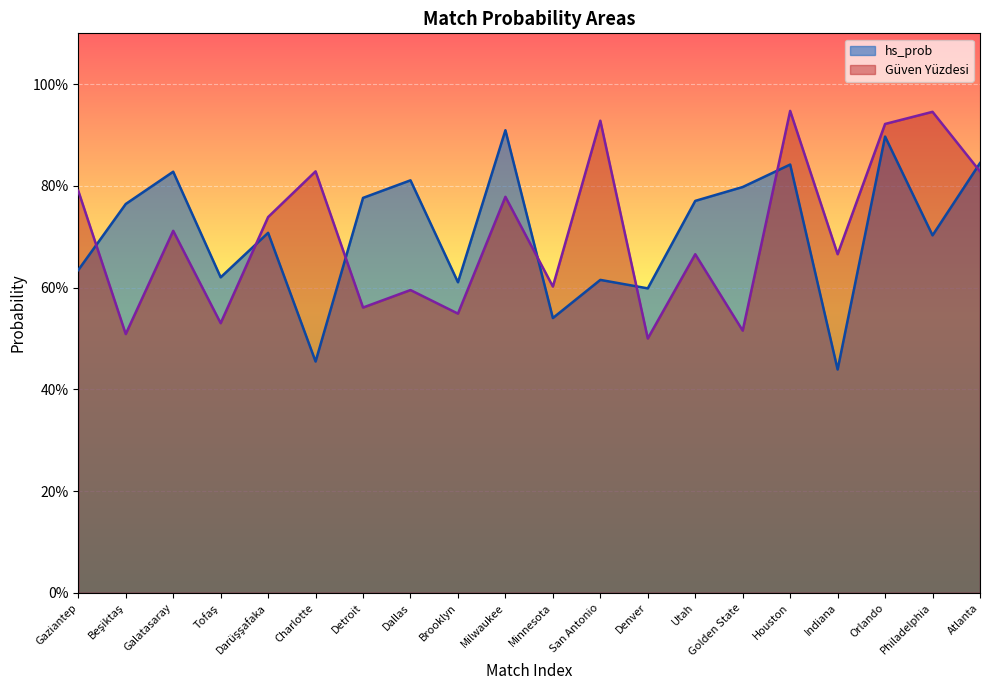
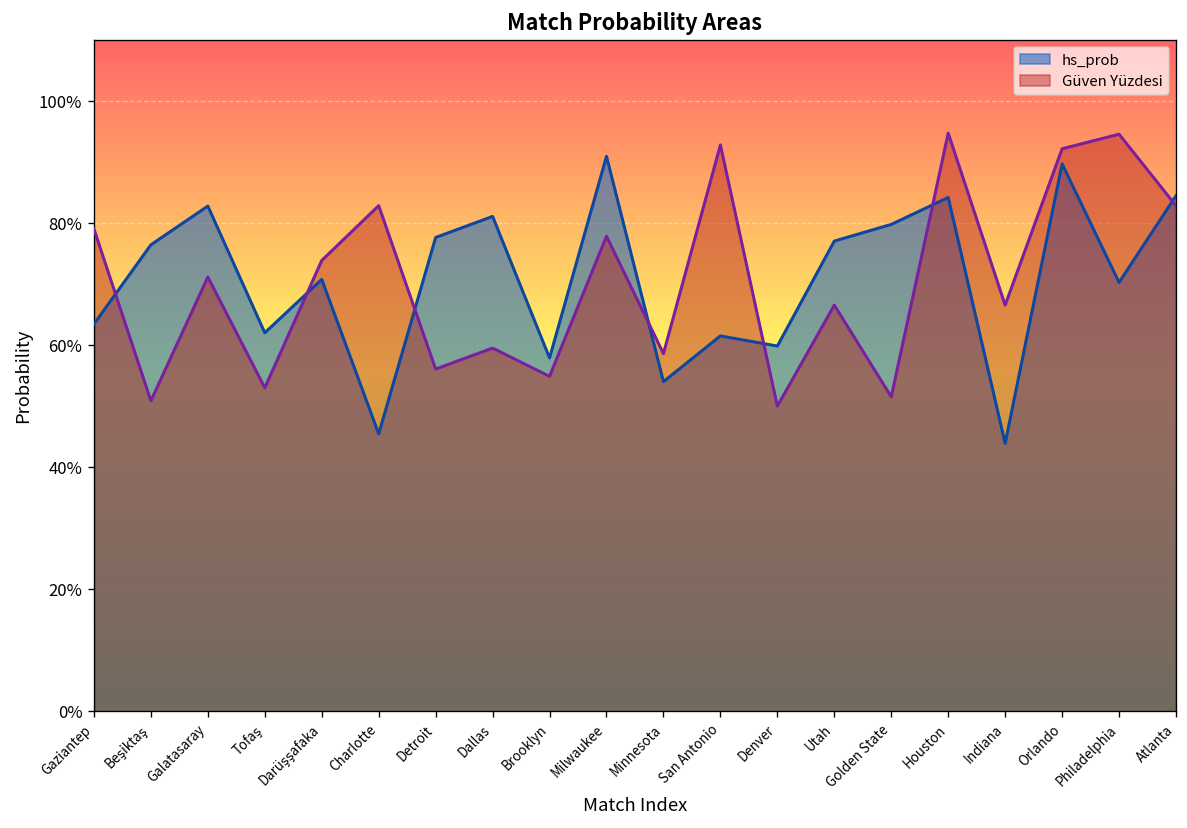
  {
    "hs_prob": {
      "Gaziantep": "63%",
      "Beşiktaş": "76%",
      "Galatasaray": "83%",
      "Tofaş": "62%",
      "Darüşşafaka": "71%",
      "Charlotte": "45%",
      "Detroit": "78%",
      "Dallas": "81%",
-     "Brooklyn": "61%",
+     "Brooklyn": "58%",
      "Milwaukee": "91%",
      "Minnesota": "54%",
      "San Antonio": "62%",
      "Denver": "60%",
      "Utah": "77%",
      "Golden State": "80%",
      "Houston": "84%",
      "Indiana": "44%",
      "Orlando": "90%",
      "Philadelphia": "70%",
      "Atlanta": "84%"
    },
    "Güven Yüzdesi": {
      "Gaziantep": "79%",
      "Beşiktaş": "51%",
      "Galatasaray": "71%",
      "Tofaş": "53%",
      "Darüşşafaka": "74%",
      "Charlotte": "83%",
      "Detroit": "56%",
      "Dallas": "60%",
      "Brooklyn": "55%",
      "Milwaukee": "78%",
-     "Minnesota": "60%",
+     "Minnesota": "59%",
      "San Antonio": "93%",
      "Denver": "50%",
      "Utah": "67%",
      "Golden State": "52%",
      "Houston": "95%",
      "Indiana": "67%",
      "Orlando": "92%",
      "Philadelphia": "95%",
      "Atlanta": "83%"
    }
  }
